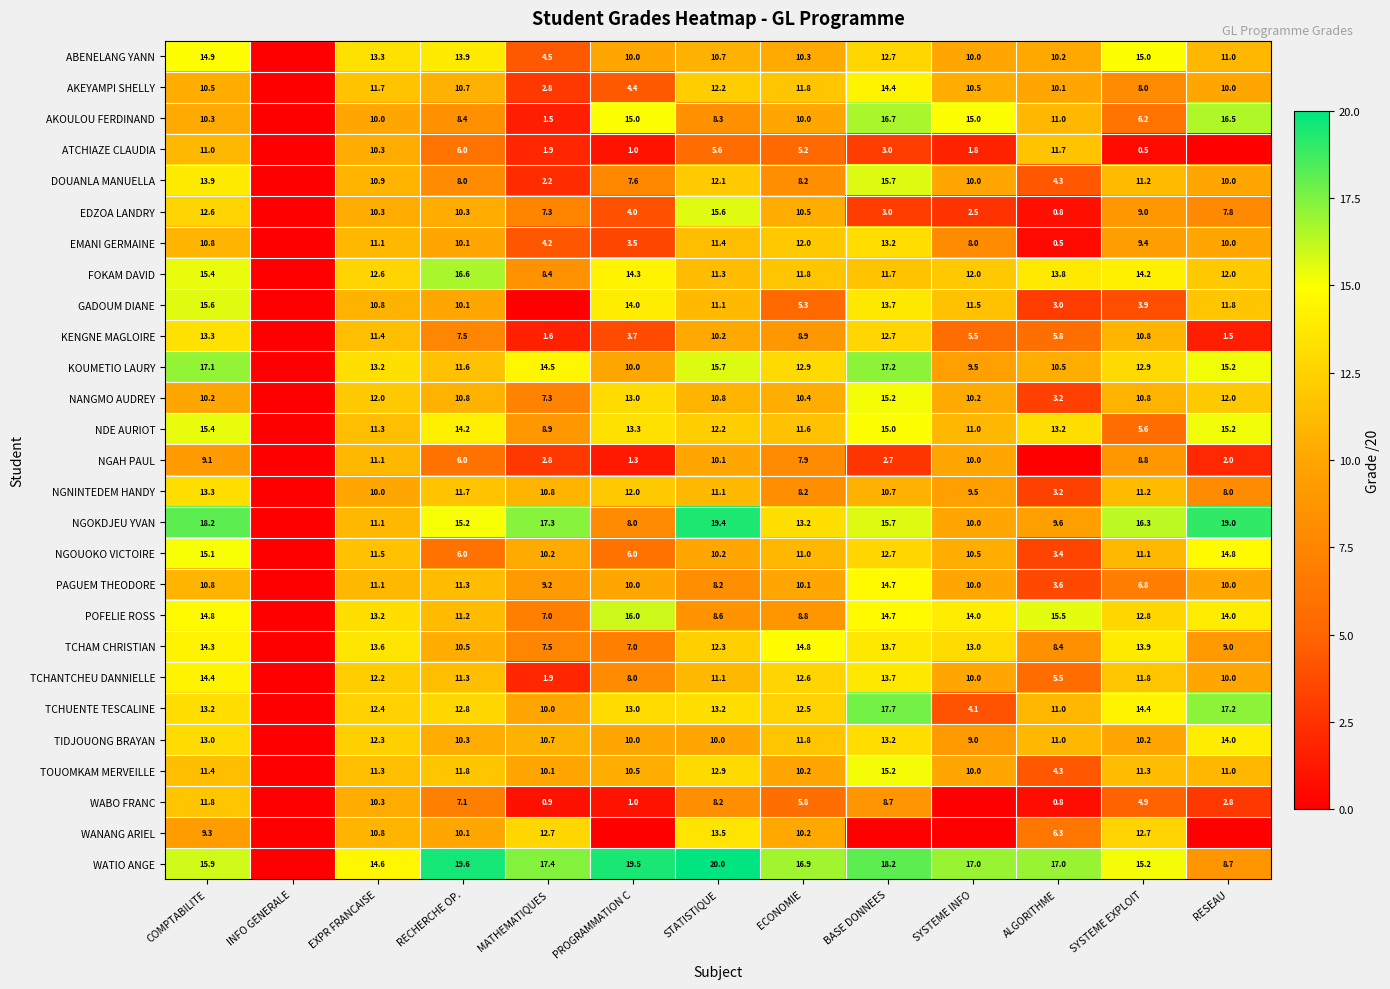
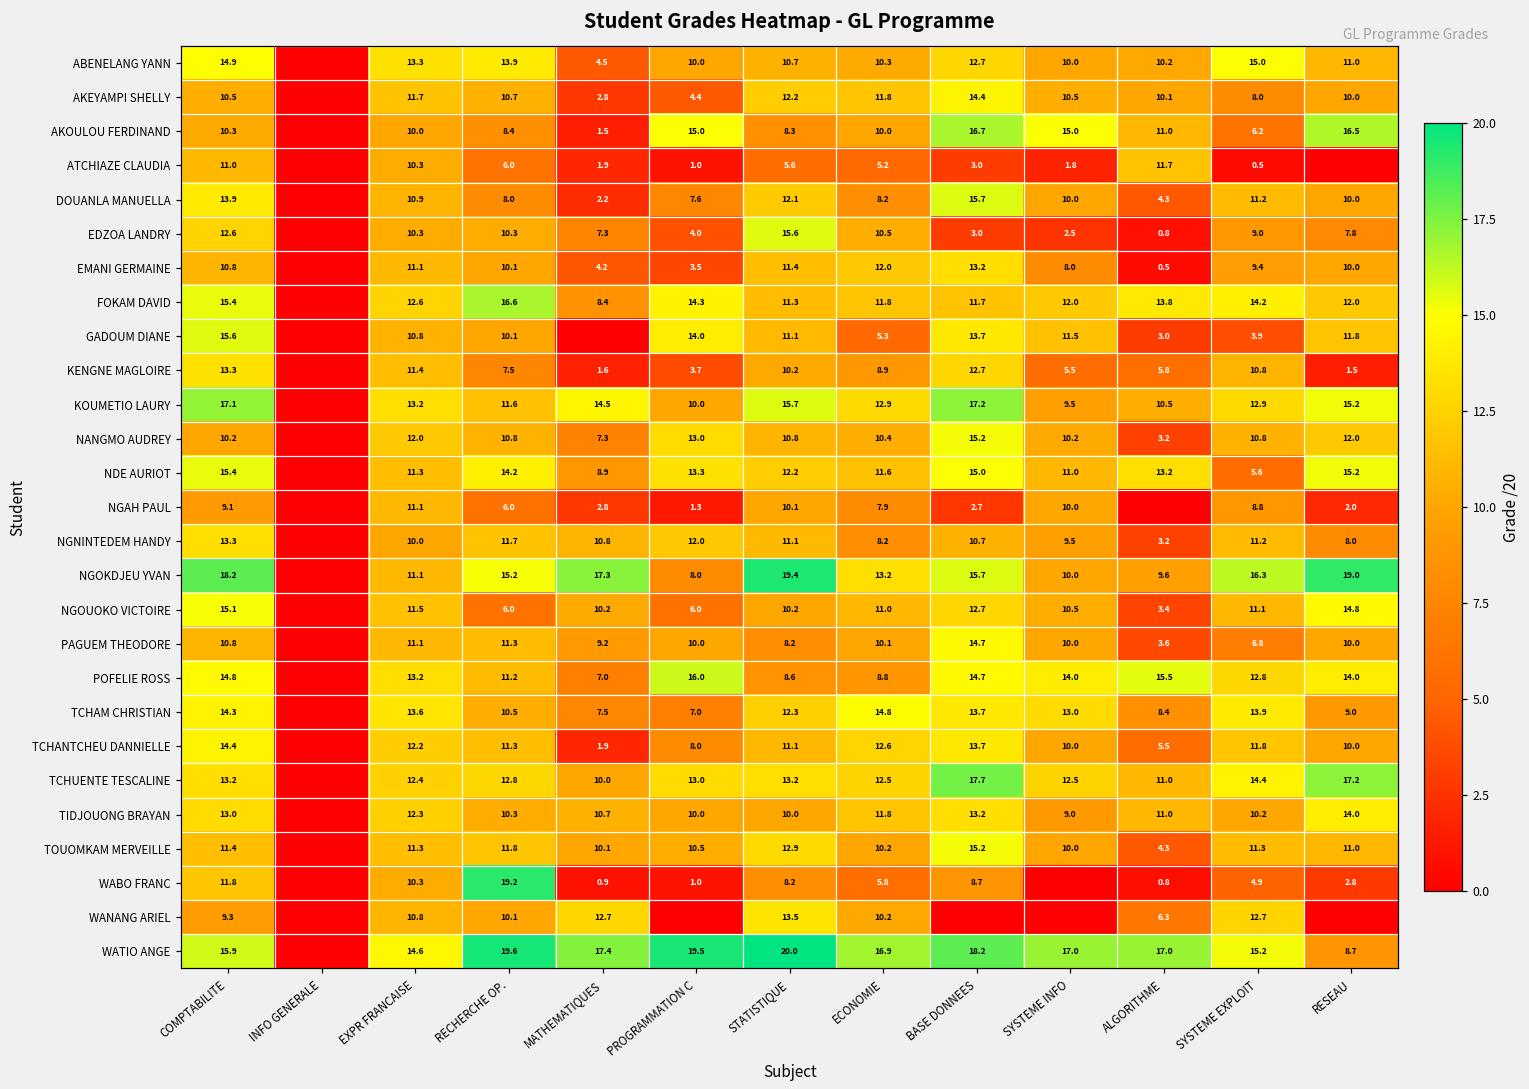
  {
    "TCHUENTE TESCALINE": {
      "COMPTABILITE": 13.2,
      "EXPR FRANCAISE": 12.4,
      "RECHERCHE OP.": 12.8,
      "MATHEMATIQUES": 10.0,
      "PROGRAMMATION C": 13.0,
      "STATISTIQUE": 13.2,
      "ECONOMIE": 12.5,
      "BASE DONNEES": 17.7,
-     "SYSTEME INFO": 4.1,
+     "SYSTEME INFO": 12.5,
      "ALGORITHME": 11.0,
      "SYSTEME EXPLOIT": 14.4,
      "RESEAU": 17.2
    },
    "WABO FRANC": {
      "COMPTABILITE": 11.8,
      "EXPR FRANCAISE": 10.3,
-     "RECHERCHE OP.": 7.1,
+     "RECHERCHE OP.": 19.2,
      "MATHEMATIQUES": 0.9,
      "PROGRAMMATION C": 1.0,
      "STATISTIQUE": 8.2,
      "ECONOMIE": 5.8,
      "BASE DONNEES": 8.7,
      "ALGORITHME": 0.8,
      "SYSTEME EXPLOIT": 4.9,
      "RESEAU": 2.8
    }
  }
